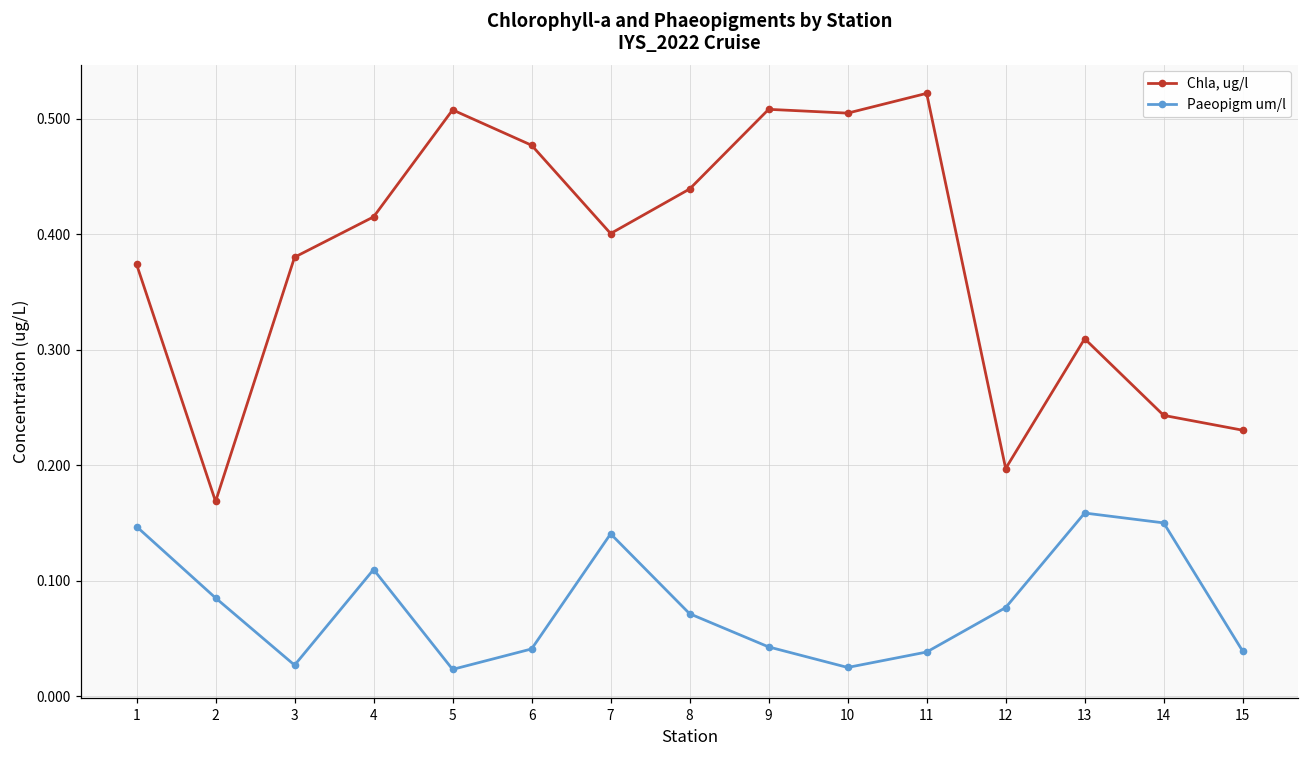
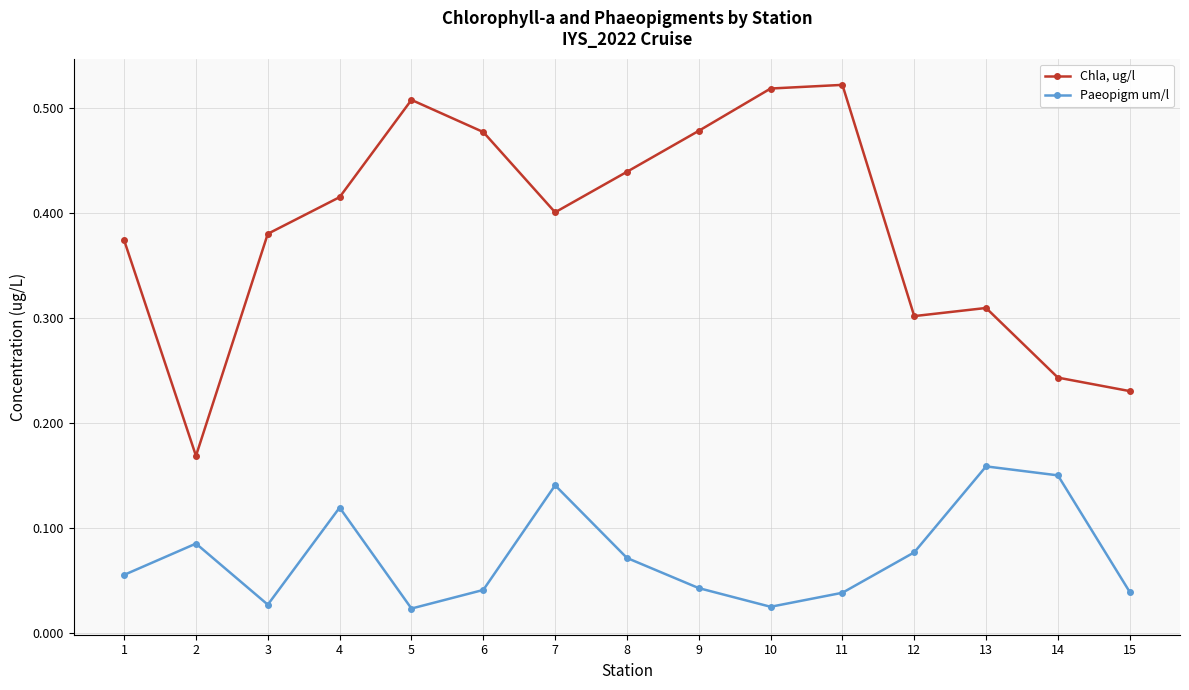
  {
    "Chla, ug/l": {
      "1": 0.374,
      "2": 0.169,
      "3": 0.380,
      "4": 0.415,
      "5": 0.508,
      "6": 0.477,
      "7": 0.401,
      "8": 0.439,
-     "9": 0.508,
-     "10": 0.505,
+     "9": 0.478,
+     "10": 0.519,
      "11": 0.522,
-     "12": 0.197,
+     "12": 0.302,
      "13": 0.310,
      "14": 0.243,
      "15": 0.230
    },
    "Paeopigm um/l": {
-     "1": 0.147,
+     "1": 0.055,
      "2": 0.085,
      "3": 0.027,
-     "4": 0.110,
+     "4": 0.119,
      "5": 0.023,
      "6": 0.041,
      "7": 0.141,
      "8": 0.072,
      "9": 0.043,
      "10": 0.025,
      "11": 0.038,
      "12": 0.077,
      "13": 0.159,
      "14": 0.150,
      "15": 0.039
    }
  }
